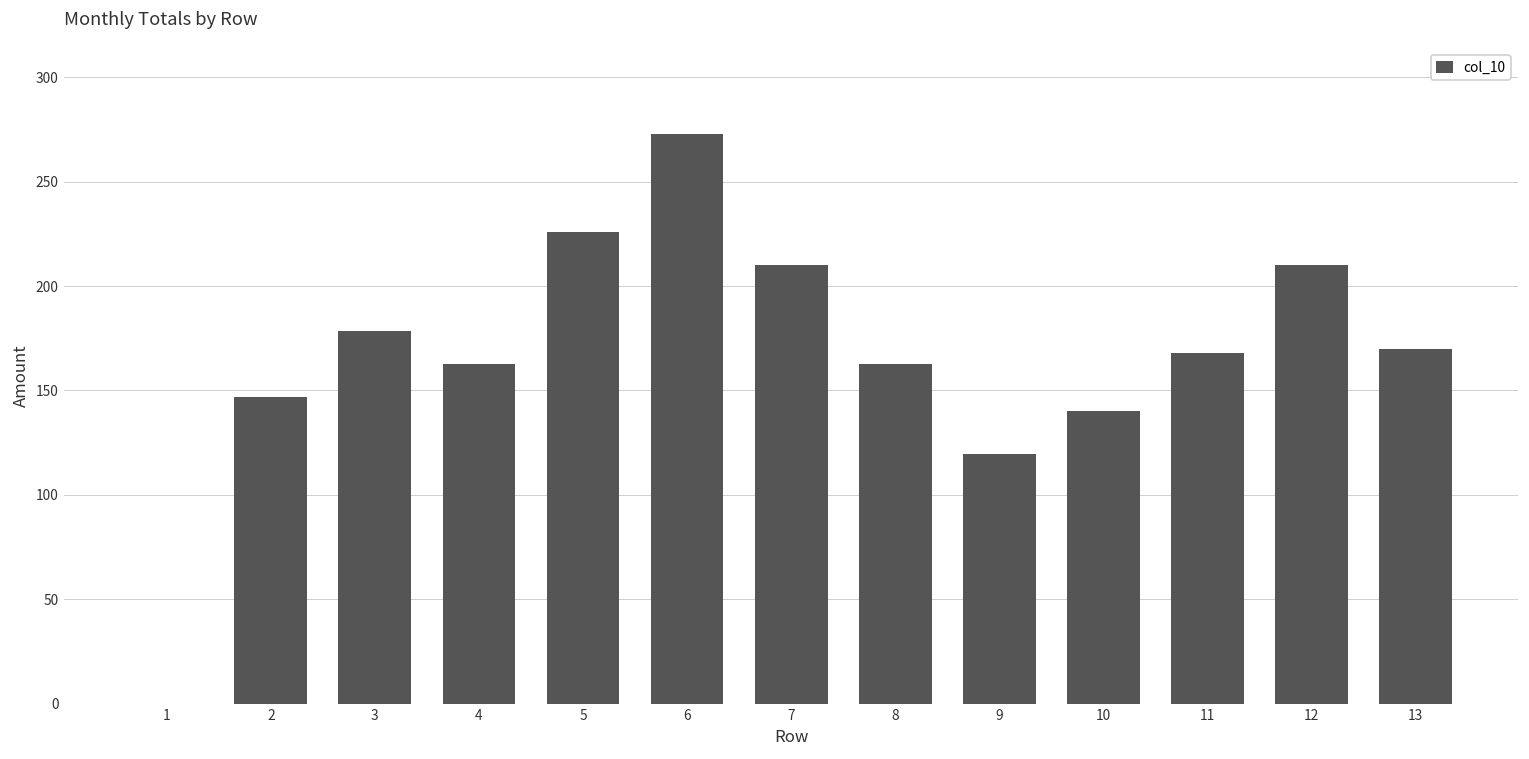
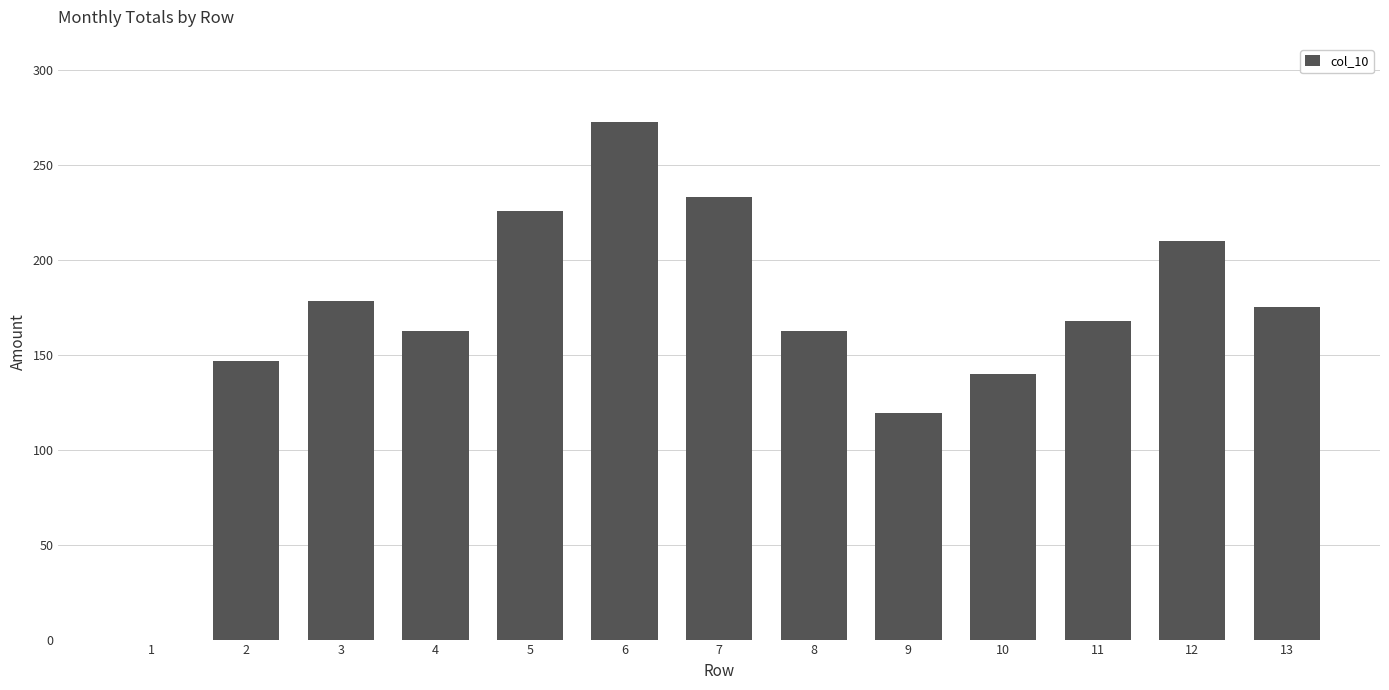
  {
    "1": 0,
    "2": 147,
    "3": 179,
    "4": 163,
    "5": 226,
    "6": 273,
-   "7": 210,
+   "7": 233,
    "8": 163,
    "9": 120,
    "10": 140,
    "11": 168,
    "12": 210,
-   "13": 170
+   "13": 175
  }
